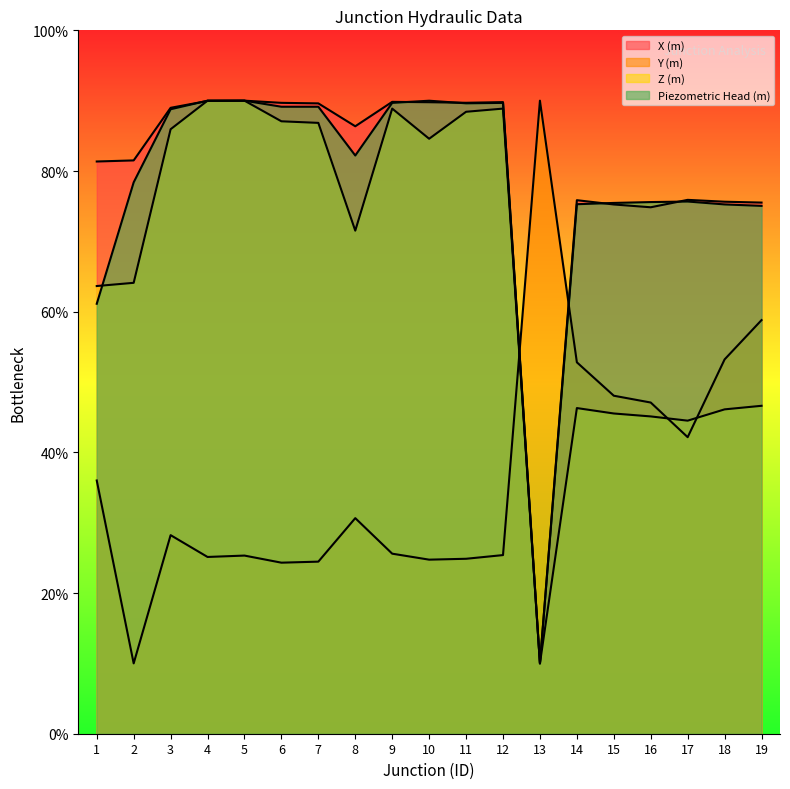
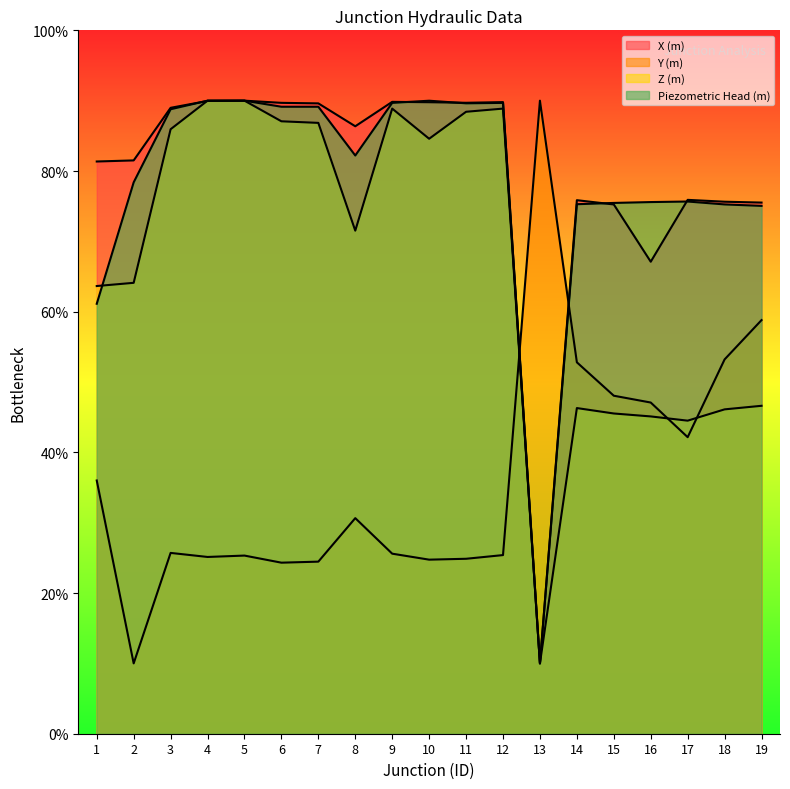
  {
    "X (m)": {
      "1": "81%",
      "2": "82%",
      "6": "90%",
      "7": "90%",
      "8": "86%",
      "14": "76%",
-     "16": "75%",
+     "16": "67%",
      "18": "76%",
      "19": "76%"
    },
    "Y (m)": {
      "1": "36%",
      "2": "10%",
-     "3": "28%",
+     "3": "26%",
      "4": "25%",
      "5": "25%",
      "6": "24%",
      "7": "24%",
      "8": "31%",
      "9": "26%",
      "10": "25%",
      "11": "25%",
      "12": "25%",
      "13": "90%",
      "14": "53%",
      "15": "48%",
      "16": "47%",
      "17": "42%",
      "18": "53%",
      "19": "59%"
    },
    "Z (m)": {
      "1": "64%",
      "2": "64%",
      "3": "86%",
      "6": "87%",
      "7": "87%",
      "8": "72%",
      "9": "89%",
      "10": "85%",
      "11": "88%",
      "12": "89%",
      "14": "46%",
      "15": "46%",
      "16": "45%",
      "17": "45%",
      "18": "46%",
      "19": "47%"
    },
    "Piezometric Head (m)": {
      "1": "61%",
      "2": "78%",
      "6": "89%",
      "7": "89%",
      "8": "82%",
      "14": "75%",
      "16": "76%",
      "18": "75%",
      "19": "75%"
    }
  }
